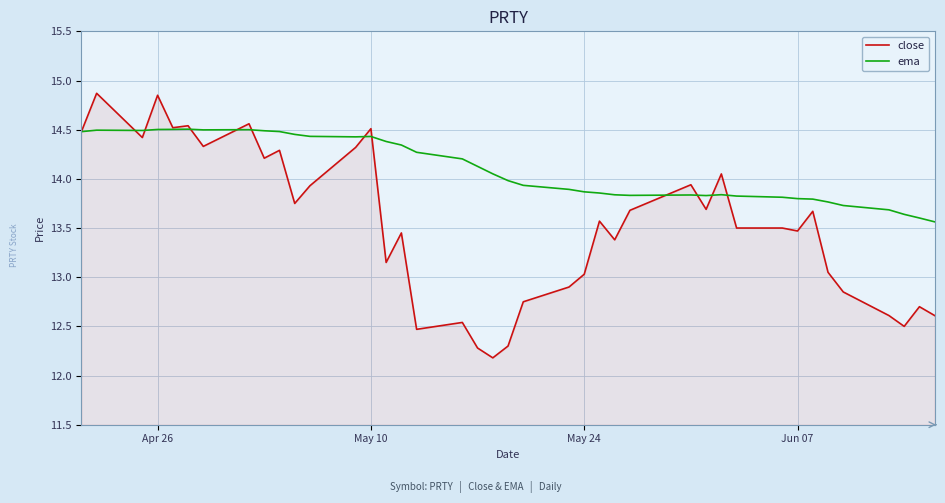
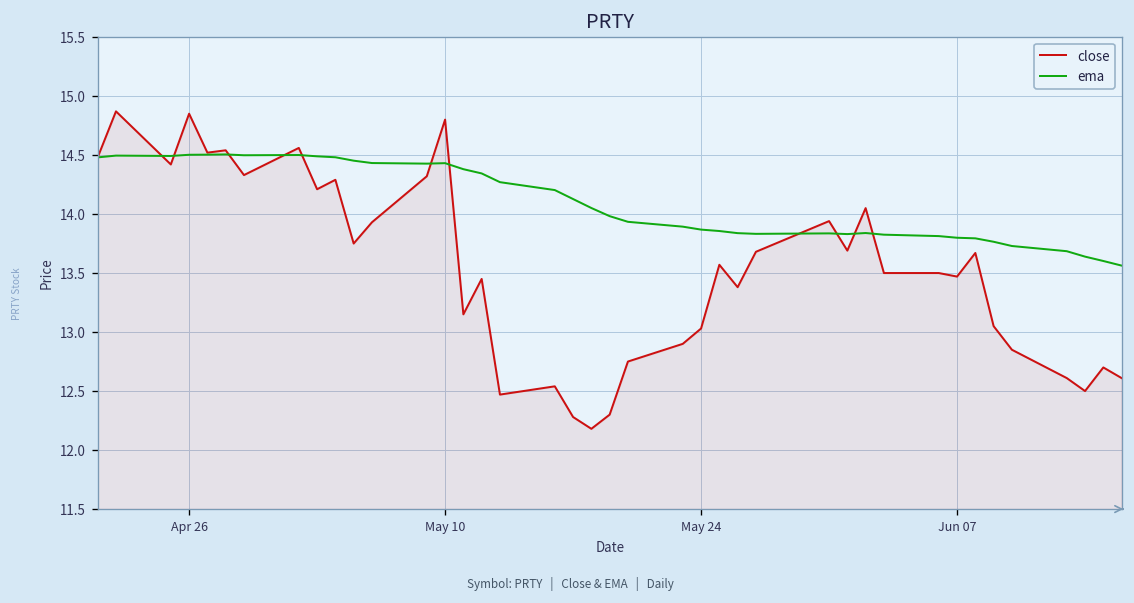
  {
    "close": {
      "Apr 26": 14.9,
-     "May 10": 14.5,
+     "May 10": 14.8,
      "May 24": 13.0,
      "Jun 07": 13.5
    },
    "ema": {
      "Apr 26": 14.5,
      "May 10": 14.4,
      "May 24": 13.9,
      "Jun 07": 13.8
    }
  }
